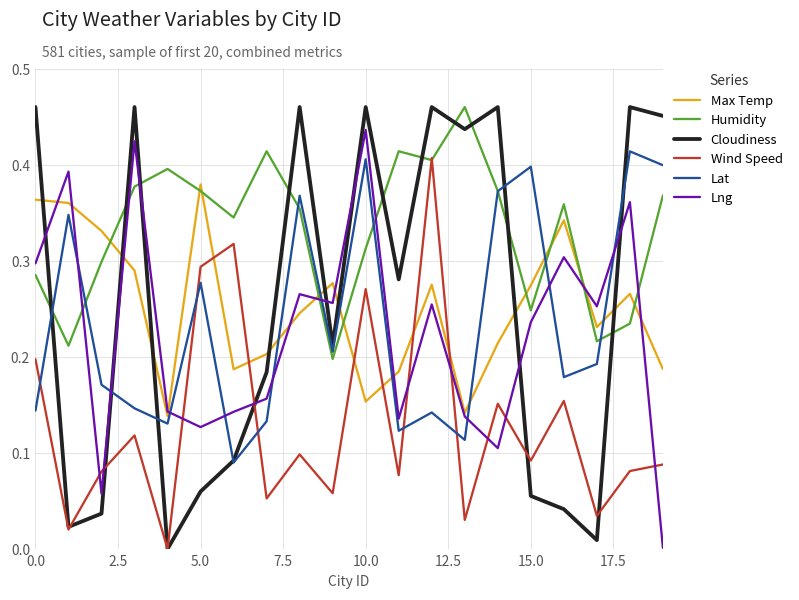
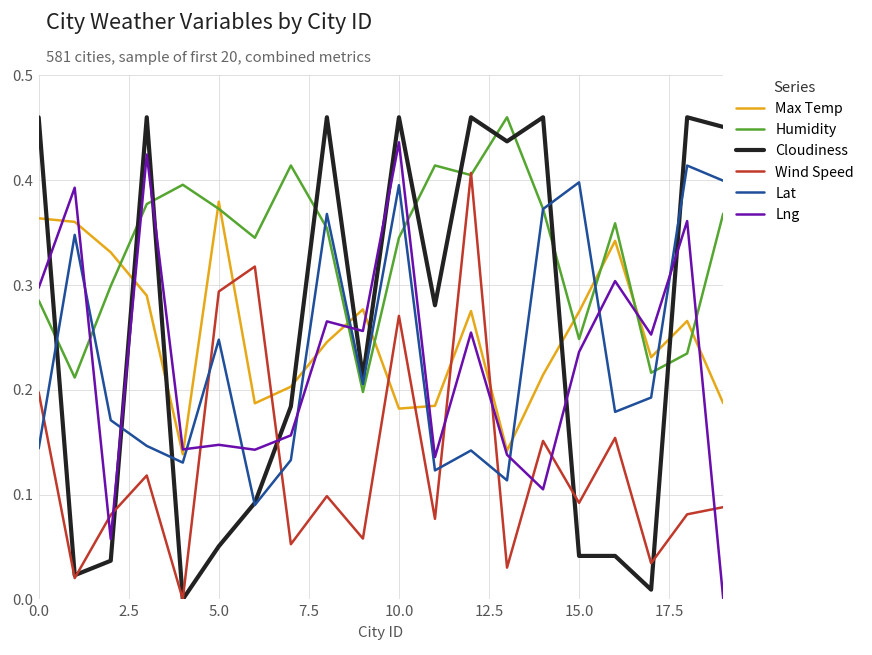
  {
    "Max Temp": {
      "0.0": 0.36,
      "5.0": 0.38,
-     "10.0": 0.15,
+     "10.0": 0.18,
      "15.0": 0.27
    },
    "Humidity": {
      "0.0": 0.29,
      "5.0": 0.37,
-     "10.0": 0.31,
+     "10.0": 0.35,
      "15.0": 0.25
    },
    "Cloudiness": {
      "0.0": 0.46,
-     "5.0": 0.06,
+     "5.0": 0.05,
      "10.0": 0.46,
-     "15.0": 0.06
+     "15.0": 0.04
    },
    "Wind Speed": {
      "0.0": 0.20,
      "5.0": 0.29,
      "10.0": 0.27,
      "15.0": 0.09
    },
    "Lat": {
      "0.0": 0.14,
-     "5.0": 0.28,
-     "10.0": 0.41,
+     "5.0": 0.25,
+     "10.0": 0.40,
      "15.0": 0.40
    },
    "Lng": {
      "0.0": 0.30,
-     "5.0": 0.13,
+     "5.0": 0.15,
      "10.0": 0.44,
      "15.0": 0.24
    }
  }
